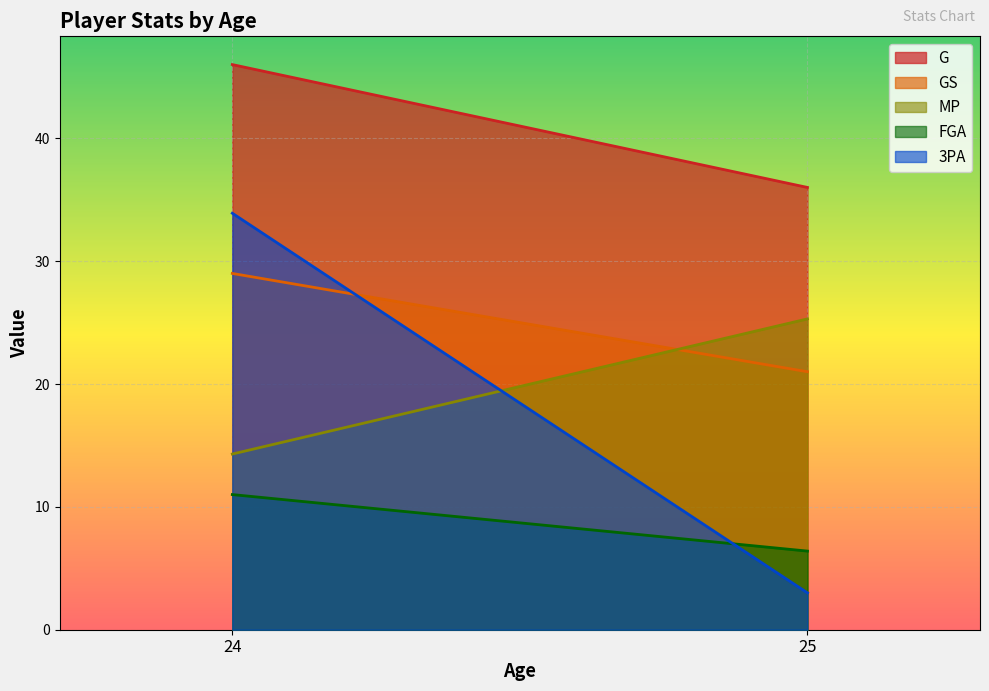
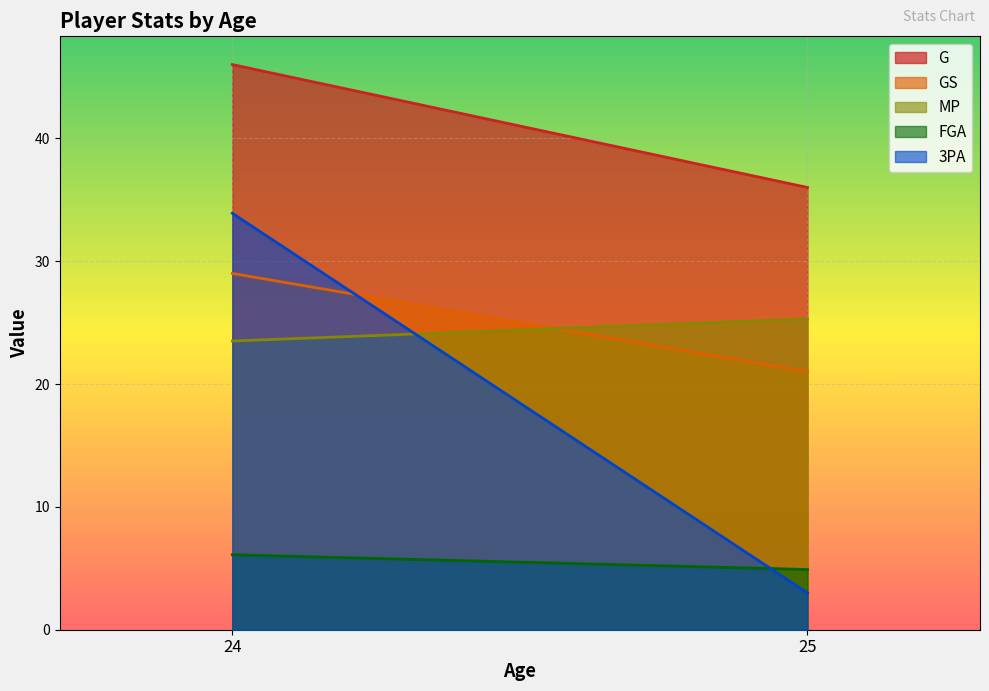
  {
    "G": {
      "24": 46.0,
      "25": 36.0
    },
    "GS": {
      "24": 29.0,
      "25": 21.0
    },
    "MP": {
-     "24": 14.3,
+     "24": 23.5,
      "25": 25.3
    },
    "FGA": {
-     "24": 11.0,
-     "25": 6.4
+     "24": 6.1,
+     "25": 4.9
    },
    "3PA": {
      "24": 33.9,
      "25": 3.0
    }
  }
